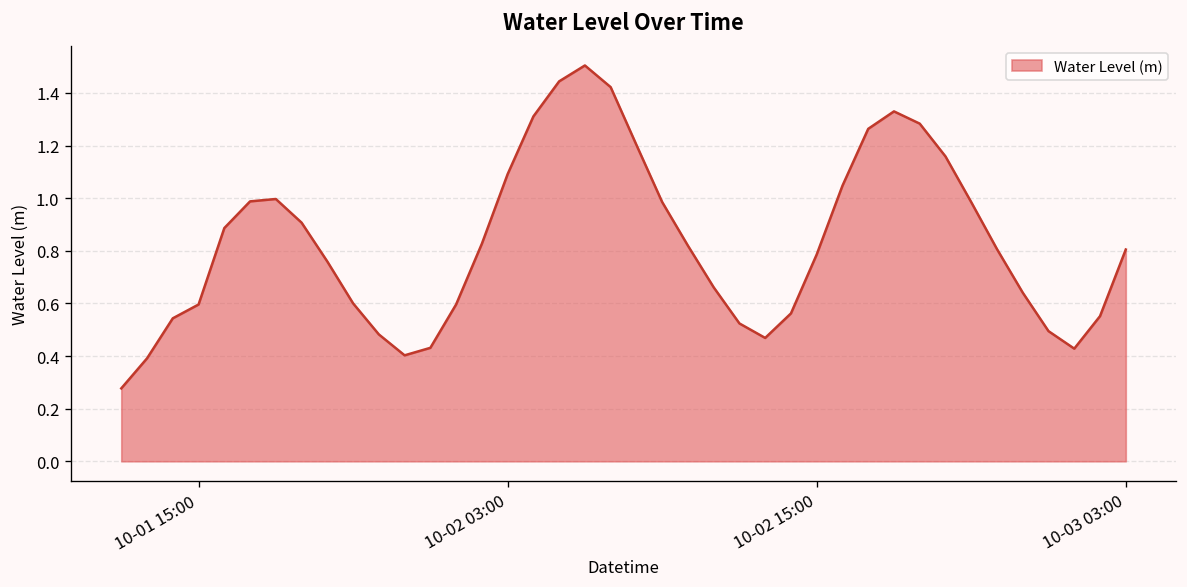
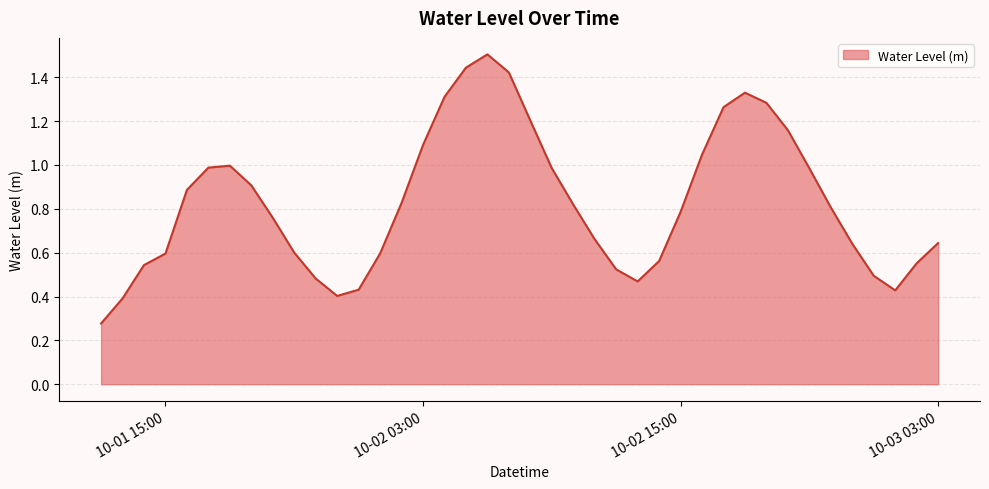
  {
    "10-01 15:00": 0.60,
    "10-02 03:00": 1.09,
    "10-02 15:00": 0.79,
-   "10-03 03:00": 0.80
+   "10-03 03:00": 0.64
  }
